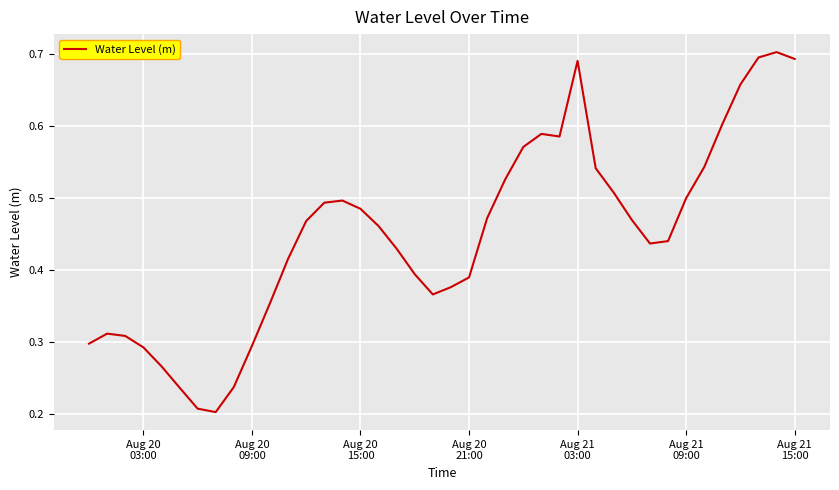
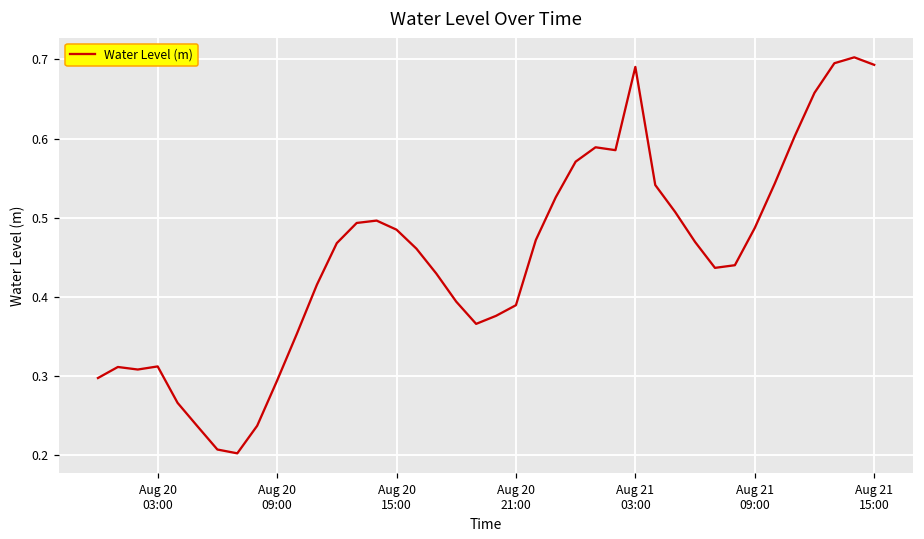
  {
-   "Aug 20 03:00": 0.29,
+   "Aug 20 03:00": 0.31,
    "Aug 20 09:00": 0.29,
    "Aug 20 15:00": 0.48,
    "Aug 20 21:00": 0.39,
    "Aug 21 03:00": 0.69,
-   "Aug 21 09:00": 0.50,
+   "Aug 21 09:00": 0.49,
    "Aug 21 15:00": 0.69
  }
